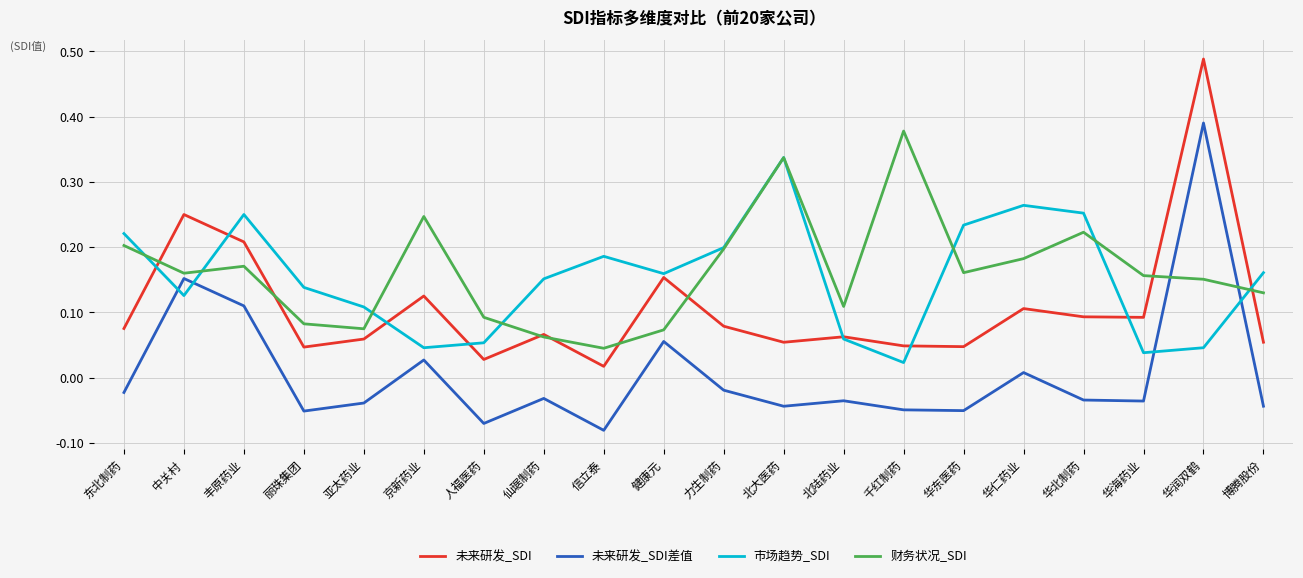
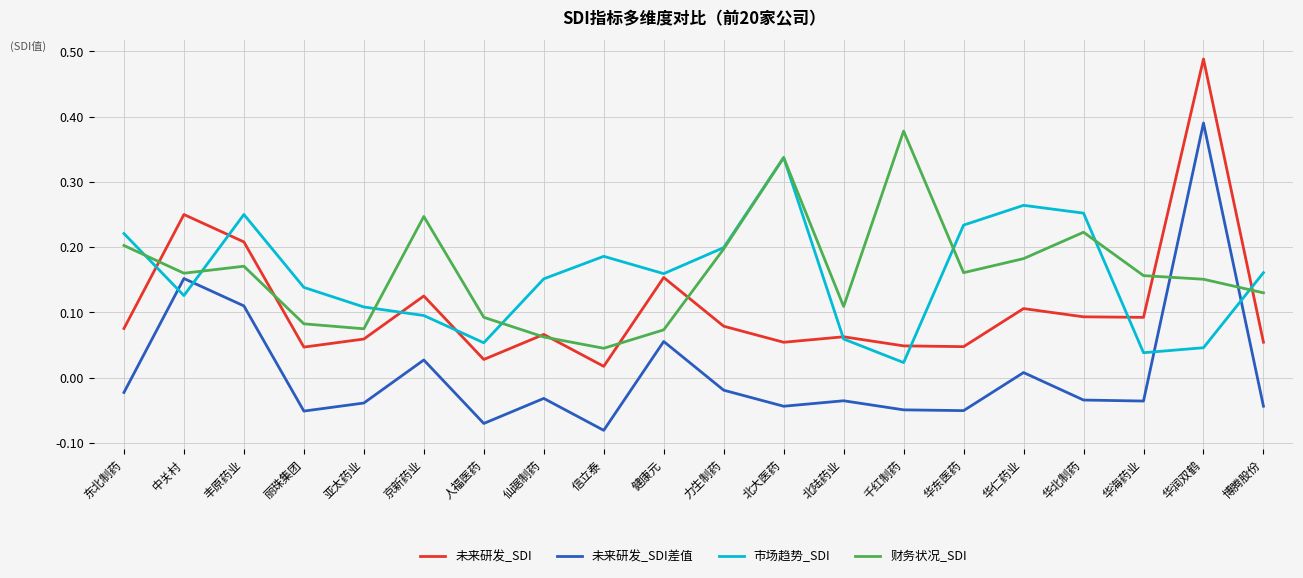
  {
    "未来研发_SDI": {
      "东北制药": 0.08,
      "中关村": 0.25,
      "丰原药业": 0.21,
      "丽珠集团": 0.05,
      "亚太药业": 0.06,
      "京新药业": 0.12,
      "人福医药": 0.03,
      "信立泰": 0.02,
      "健康元": 0.15,
      "力生制药": 0.08,
      "北大医药": 0.05,
      "千红制药": 0.05,
      "华东医药": 0.05,
      "华仁药业": 0.11,
      "华北制药": 0.09,
      "华海药业": 0.09,
      "华润双鹤": 0.49,
      "博腾股份": 0.05
    },
    "未来研发_SDI差值": {
      "东北制药": -0.02,
      "中关村": 0.15,
      "丰原药业": 0.11,
      "丽珠集团": -0.05,
      "亚太药业": -0.04,
      "京新药业": 0.03,
      "人福医药": -0.07,
      "仙琚制药": -0.03,
      "信立泰": -0.08,
      "健康元": 0.06,
      "力生制药": -0.02,
      "北大医药": -0.04,
      "北陆药业": -0.04,
      "千红制药": -0.05,
      "华东医药": -0.05,
      "华仁药业": 0.01,
      "华北制药": -0.03,
      "华海药业": -0.04,
      "华润双鹤": 0.39,
      "博腾股份": -0.04
    },
    "市场趋势_SDI": {
      "东北制药": 0.22,
      "中关村": 0.13,
      "丰原药业": 0.25,
      "丽珠集团": 0.14,
      "亚太药业": 0.11,
-     "京新药业": 0.05,
+     "京新药业": 0.10,
      "人福医药": 0.05,
      "仙琚制药": 0.15,
      "信立泰": 0.19,
      "健康元": 0.16,
      "千红制药": 0.02,
      "华东医药": 0.23,
      "华仁药业": 0.26,
      "华北制药": 0.25,
      "华海药业": 0.04,
      "华润双鹤": 0.05,
      "博腾股份": 0.16
    },
    "财务状况_SDI": {
      "东北制药": 0.20,
      "中关村": 0.16,
      "丰原药业": 0.17,
      "丽珠集团": 0.08,
      "亚太药业": 0.07,
      "京新药业": 0.25,
      "人福医药": 0.09,
      "信立泰": 0.04,
      "健康元": 0.07,
      "北陆药业": 0.11,
      "千红制药": 0.38,
      "华东医药": 0.16,
      "华仁药业": 0.18,
      "华北制药": 0.22,
      "华海药业": 0.16,
      "华润双鹤": 0.15,
      "博腾股份": 0.13
    }
  }
